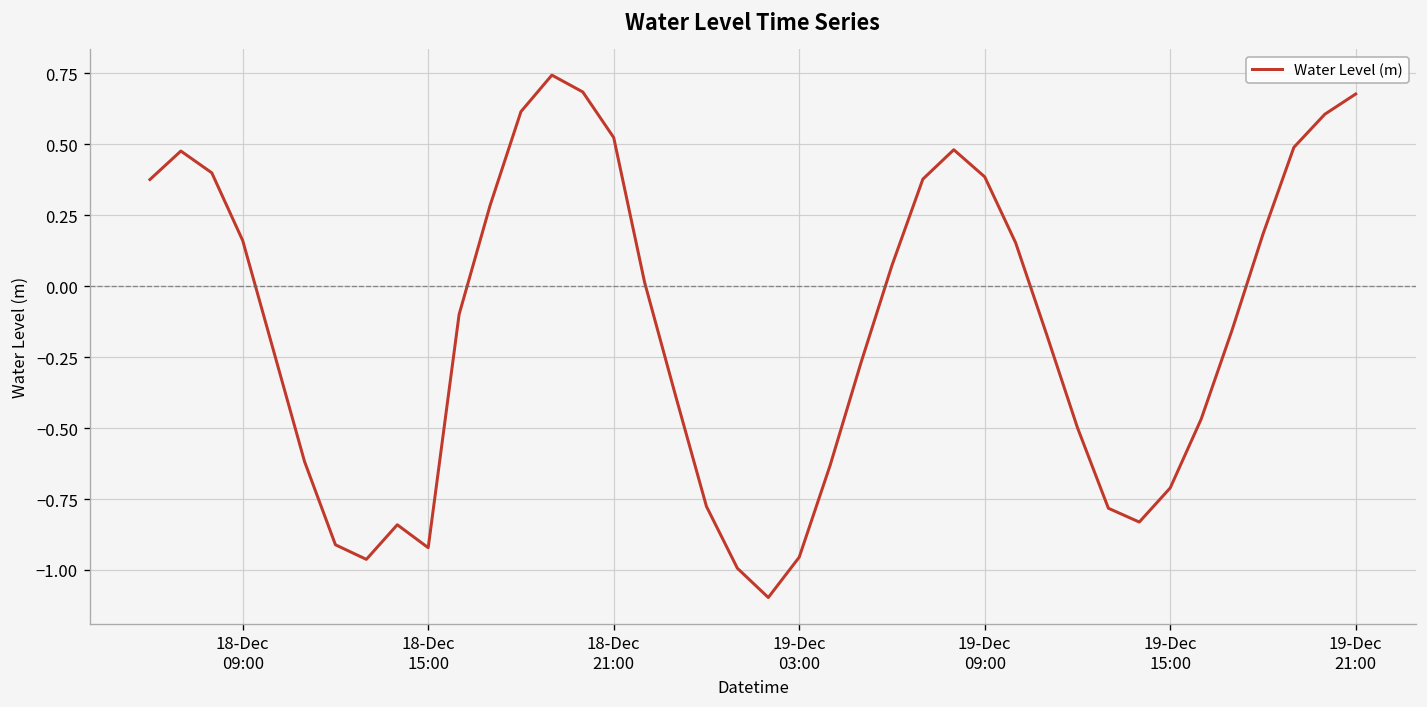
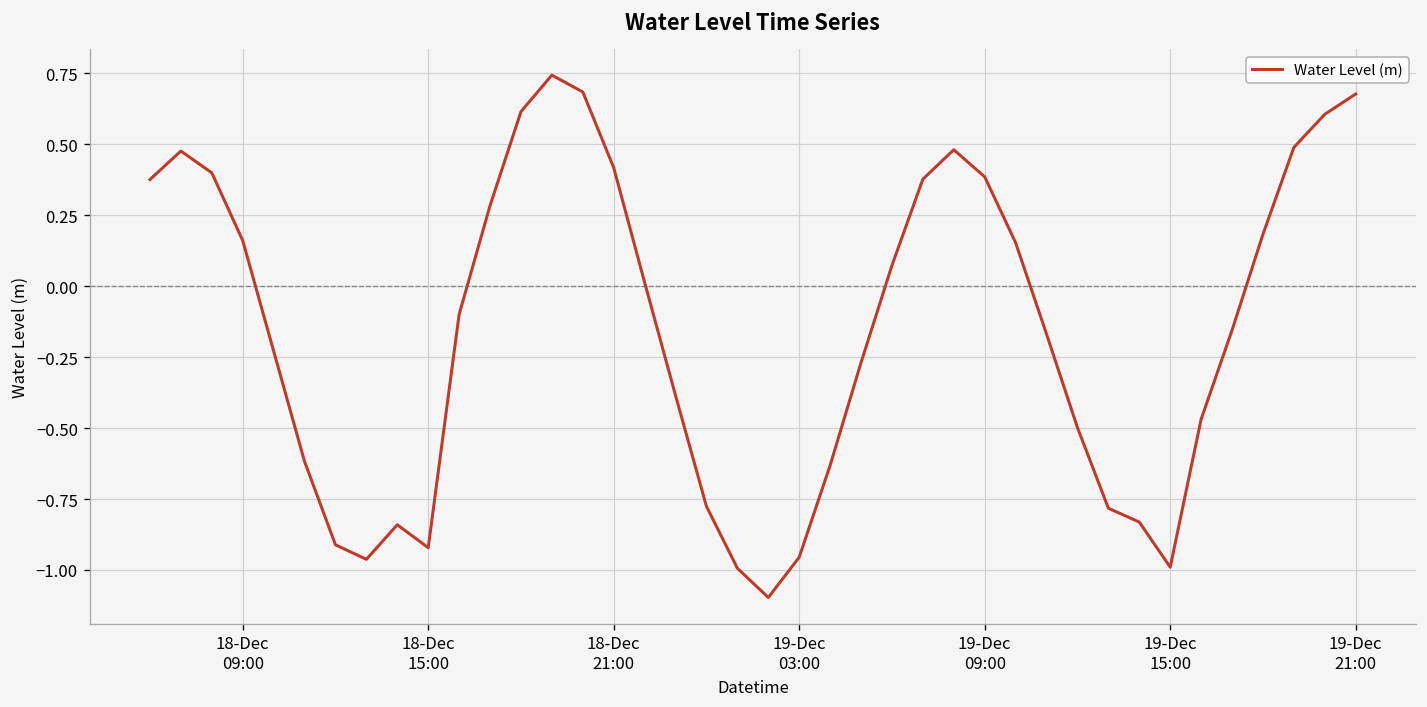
  {
    "18-Dec 09:00": 0.16,
    "18-Dec 15:00": -0.92,
-   "18-Dec 21:00": 0.52,
+   "18-Dec 21:00": 0.42,
    "19-Dec 03:00": -0.96,
    "19-Dec 09:00": 0.39,
-   "19-Dec 15:00": -0.71,
+   "19-Dec 15:00": -0.99,
    "19-Dec 21:00": 0.68
  }
